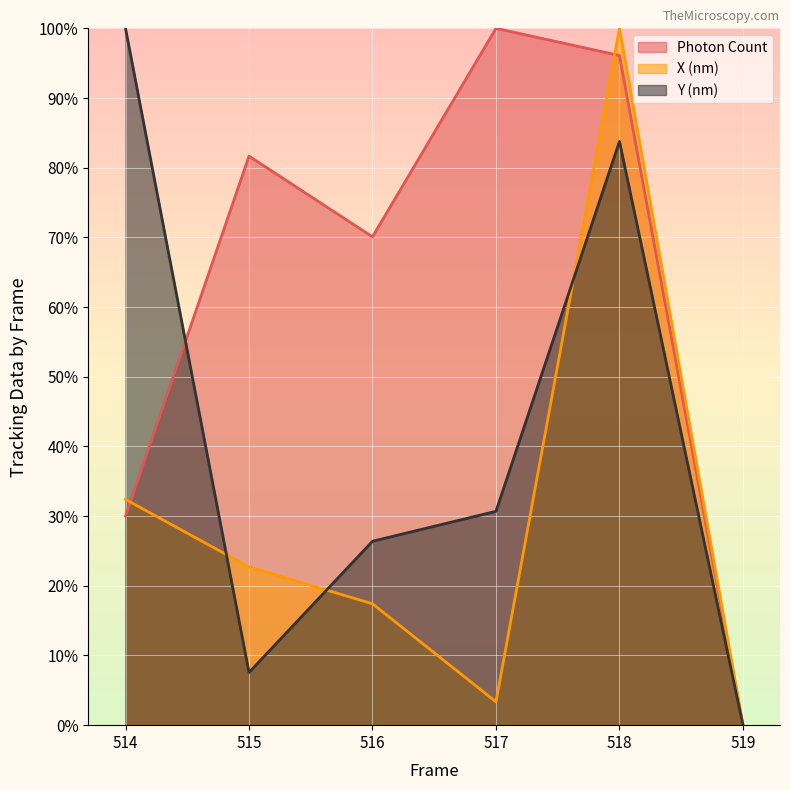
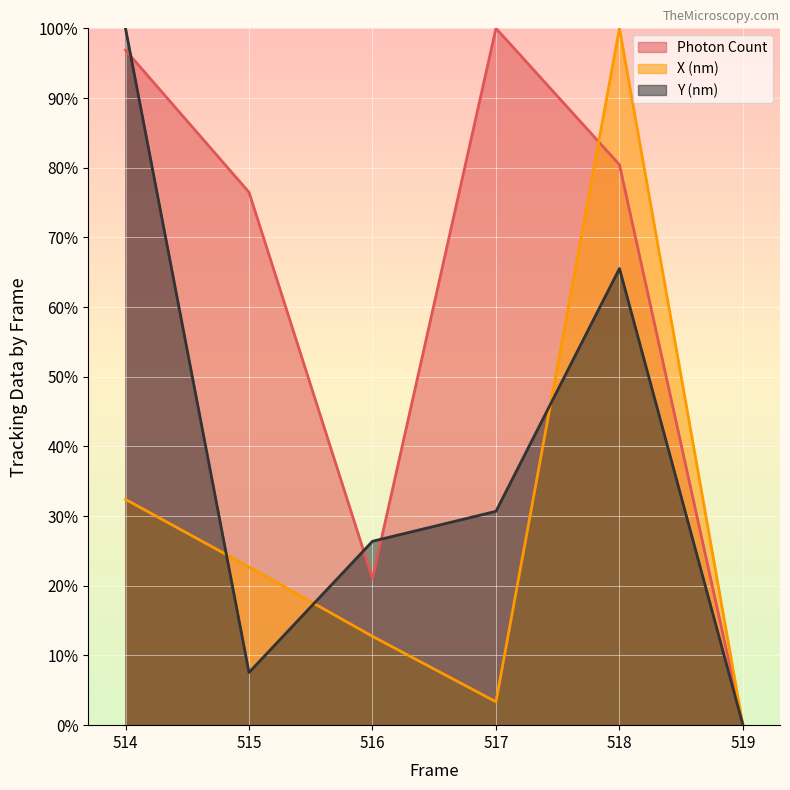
  {
    "Photon Count": {
-     "514": "30%",
-     "515": "82%",
-     "516": "70%",
+     "514": "97%",
+     "515": "76%",
+     "516": "21%",
      "517": "100%",
-     "518": "96%"
+     "518": "80%"
    },
    "X (nm)": {
      "514": "32%",
      "515": "23%",
-     "516": "17%",
+     "516": "13%",
      "517": "3%",
      "518": "100%"
    },
    "Y (nm)": {
      "514": "100%",
      "515": "8%",
      "516": "26%",
      "517": "31%",
-     "518": "84%"
+     "518": "66%"
    }
  }
